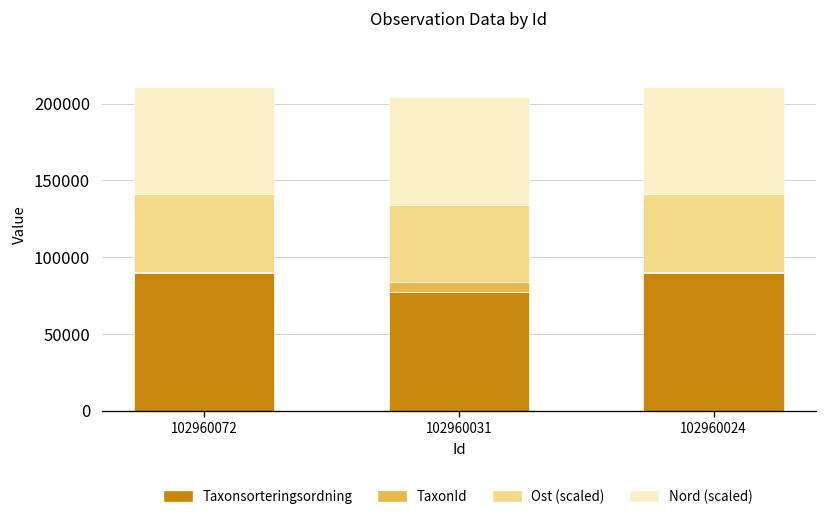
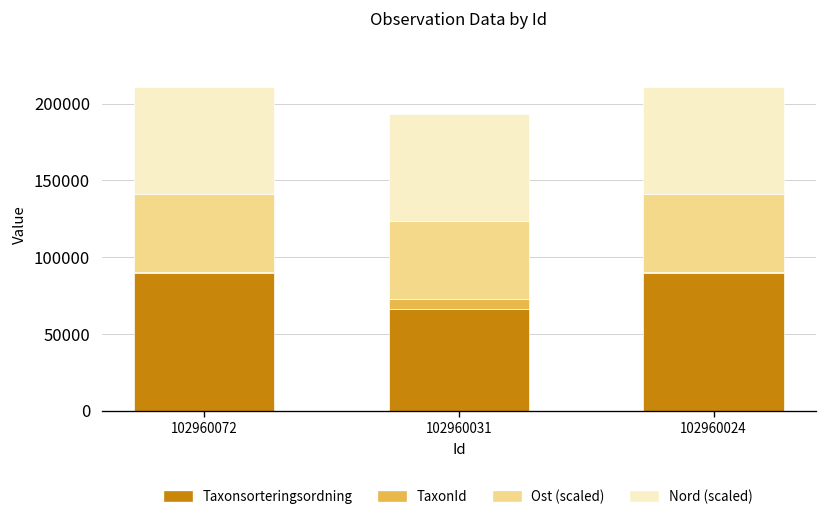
  {
    "Taxonsorteringsordning": {
      "102960072": 89000,
-     "102960031": 78000,
+     "102960031": 67000,
      "102960024": 89000
    },
    "TaxonId": {
      "102960031": 6000
    },
    "Ost (scaled)": {
      "102960072": 50000,
      "102960031": 50000,
      "102960024": 50000
    },
    "Nord (scaled)": {
      "102960072": 70000,
      "102960031": 70000,
      "102960024": 70000
    }
  }
